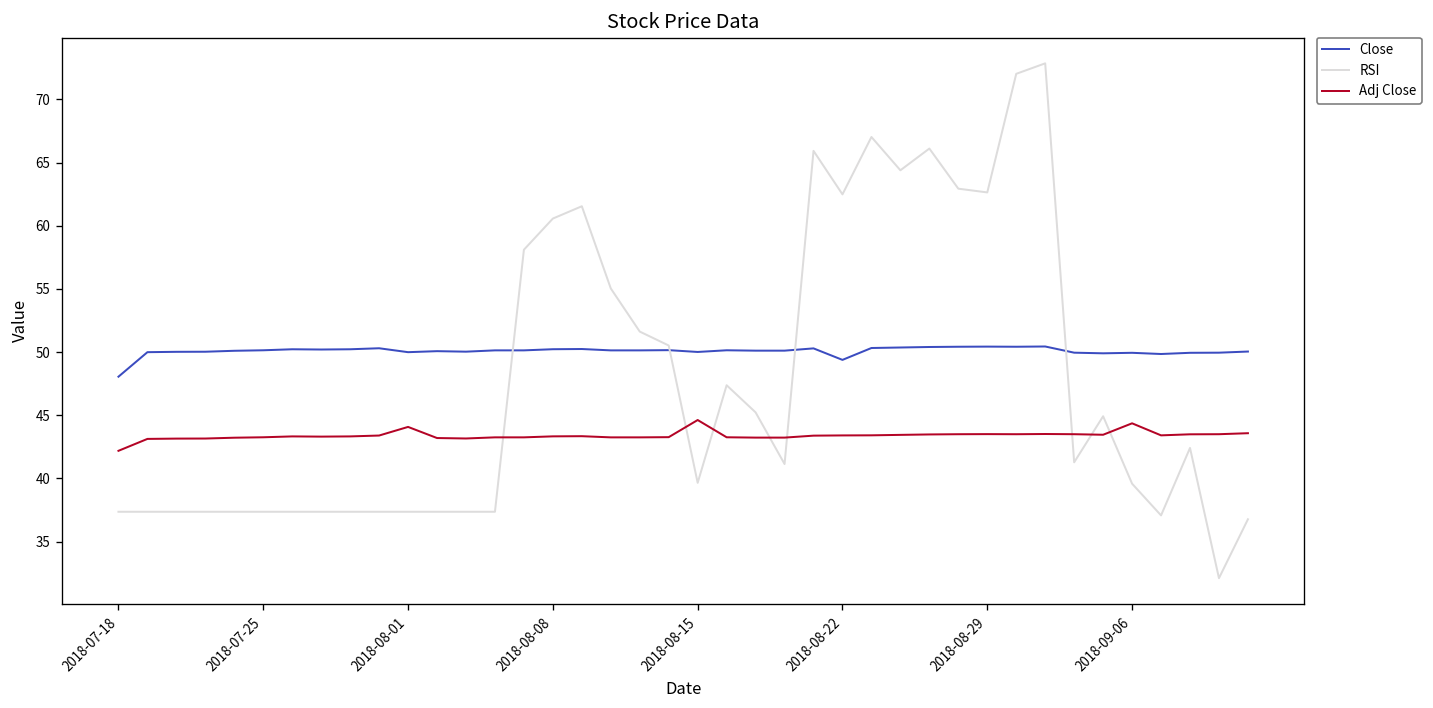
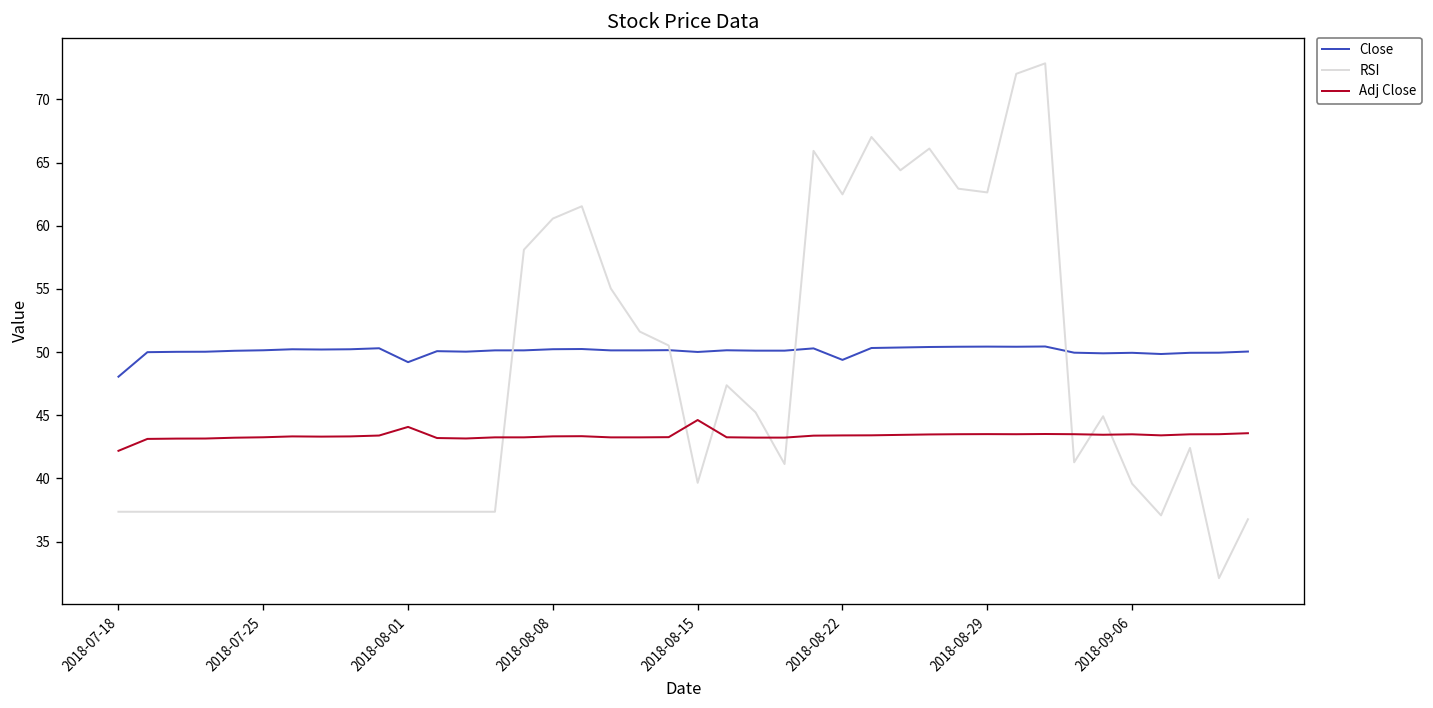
  {
    "Close": {
      "2018-07-18": 48.1,
      "2018-07-25": 50.1,
-     "2018-08-01": 50.0,
+     "2018-08-01": 49.2,
      "2018-08-08": 50.2,
      "2018-08-15": 50.0,
      "2018-08-22": 49.4,
      "2018-08-29": 50.4,
      "2018-09-06": 49.9
    },
    "RSI": {
      "2018-07-18": 37.4,
      "2018-07-25": 37.4,
      "2018-08-01": 37.4,
      "2018-08-08": 60.6,
      "2018-08-15": 39.7,
      "2018-08-22": 62.5,
      "2018-08-29": 62.6,
      "2018-09-06": 39.6
    },
    "Adj Close": {
      "2018-07-18": 42.2,
      "2018-07-25": 43.3,
      "2018-08-01": 44.1,
      "2018-08-08": 43.3,
      "2018-08-15": 44.6,
      "2018-08-22": 43.4,
      "2018-08-29": 43.5,
-     "2018-09-06": 44.4
+     "2018-09-06": 43.5
    }
  }
